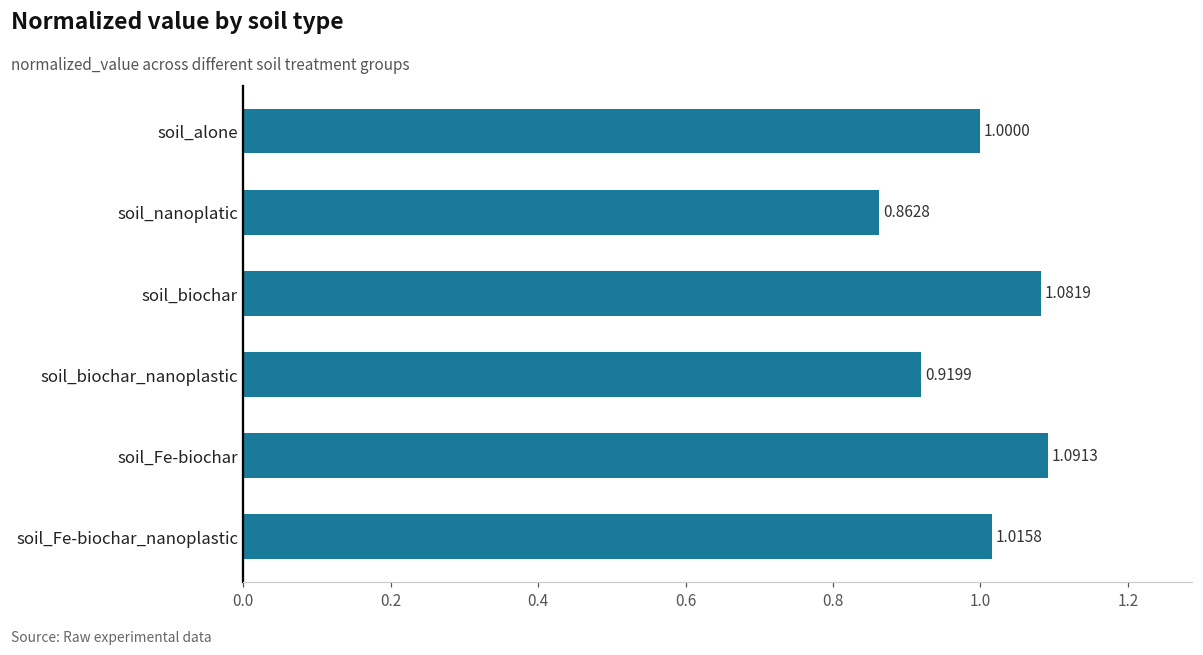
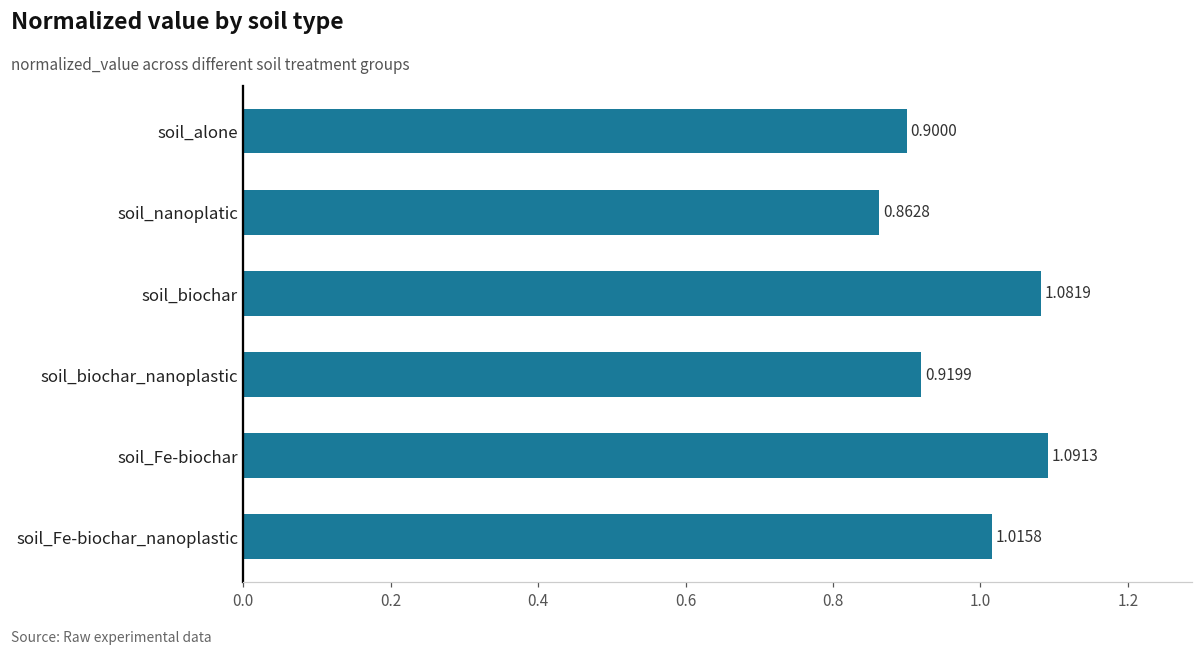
  {
-   "soil_alone": 1.0000,
+   "soil_alone": 0.9000,
    "soil_nanoplatic": 0.8628,
    "soil_biochar": 1.0819,
    "soil_biochar_nanoplastic": 0.9199,
    "soil_Fe-biochar": 1.0913,
    "soil_Fe-biochar_nanoplastic": 1.0158
  }
